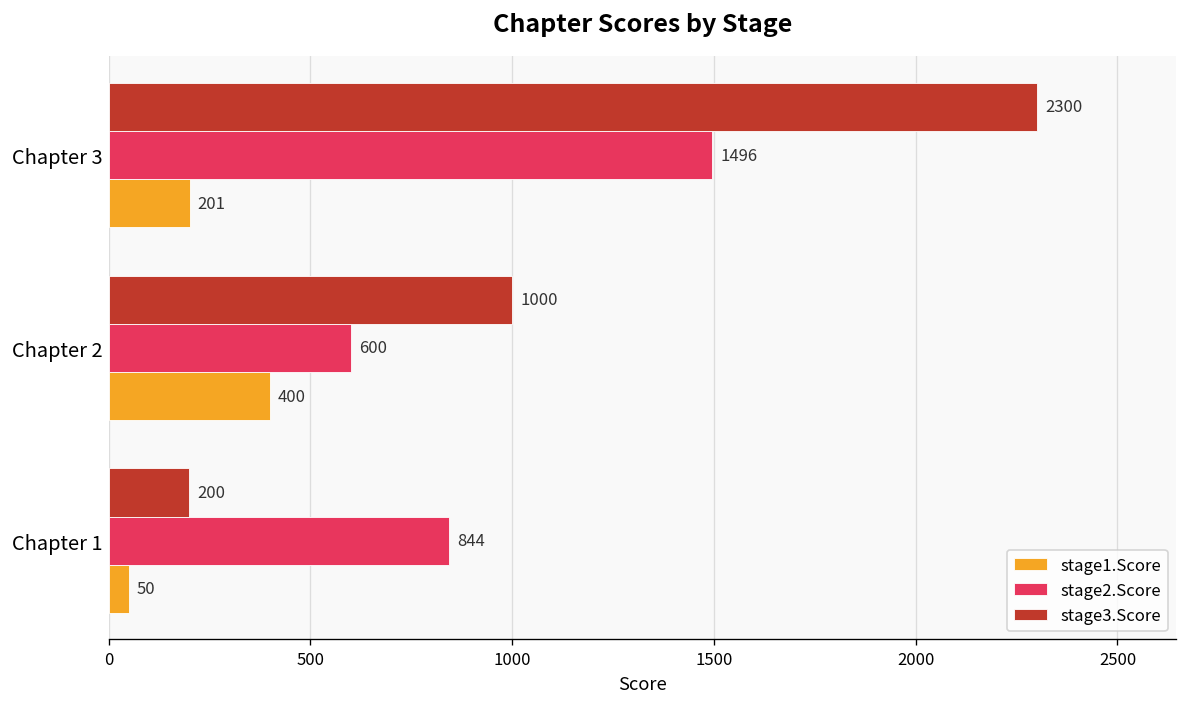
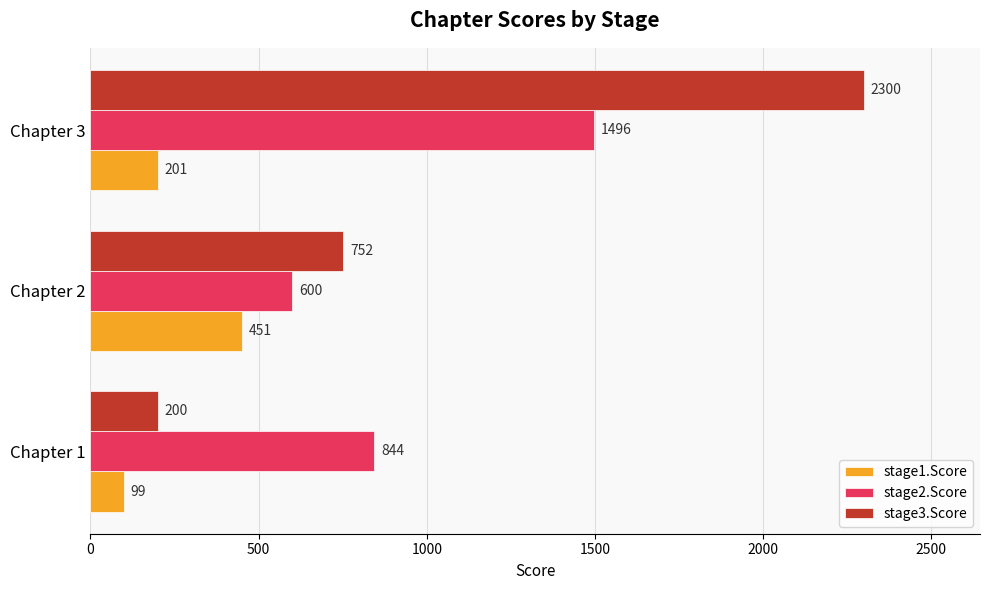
  {
    "stage1.Score": {
      "Chapter 3": 201,
-     "Chapter 2": 400,
-     "Chapter 1": 50
+     "Chapter 2": 451,
+     "Chapter 1": 99
    },
    "stage2.Score": {
      "Chapter 3": 1496,
      "Chapter 2": 600,
      "Chapter 1": 844
    },
    "stage3.Score": {
      "Chapter 3": 2300,
-     "Chapter 2": 1000,
+     "Chapter 2": 752,
      "Chapter 1": 200
    }
  }
